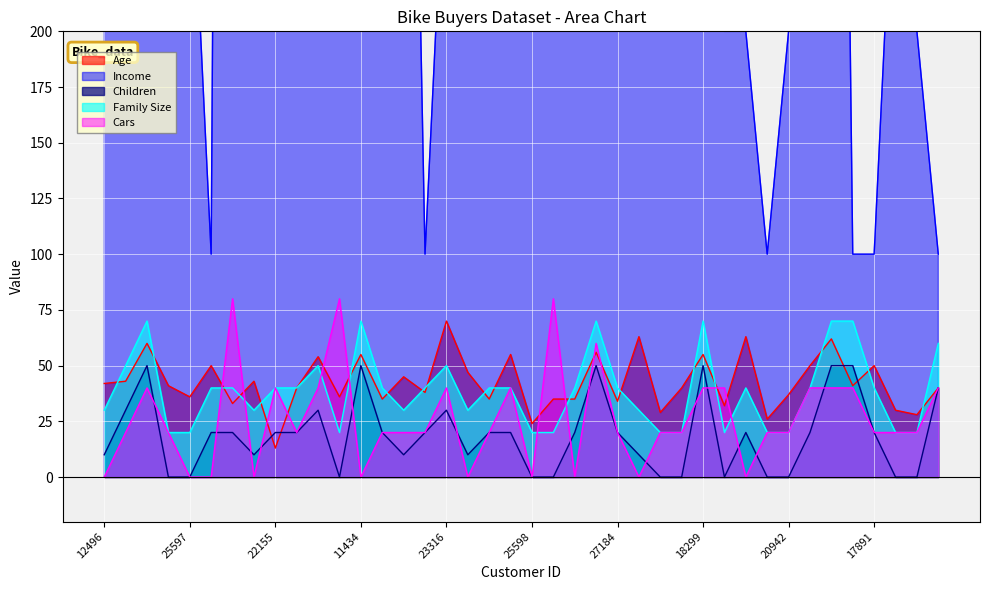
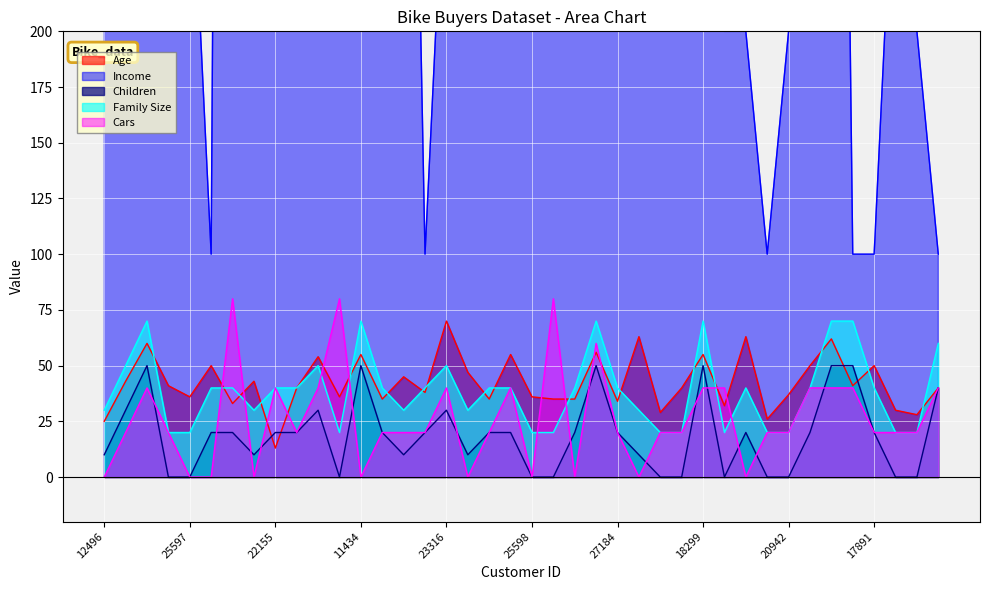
  {
    "Age": {
-     "12496": 42,
+     "12496": 25,
      "25597": 36,
      "22155": 13,
      "11434": 55,
      "23316": 70,
-     "25598": 24,
+     "25598": 36,
      "27184": 34,
      "18299": 55,
      "20942": 37,
      "17891": 50
    },
    "Income": {
      "22155": 200,
      "20942": 200,
      "17891": 100
    },
    "Children": {
      "12496": 10,
      "22155": 20,
      "11434": 50,
      "23316": 30,
      "18299": 50,
      "20942": 0
    },
    "Family Size": {
      "12496": 30,
      "25597": 20,
      "11434": 70,
      "23316": 50,
      "25598": 20,
      "27184": 40,
      "18299": 70,
      "17891": 40
    },
    "Cars": {
      "12496": 0,
      "11434": 0,
      "23316": 40,
      "18299": 40
    }
  }
